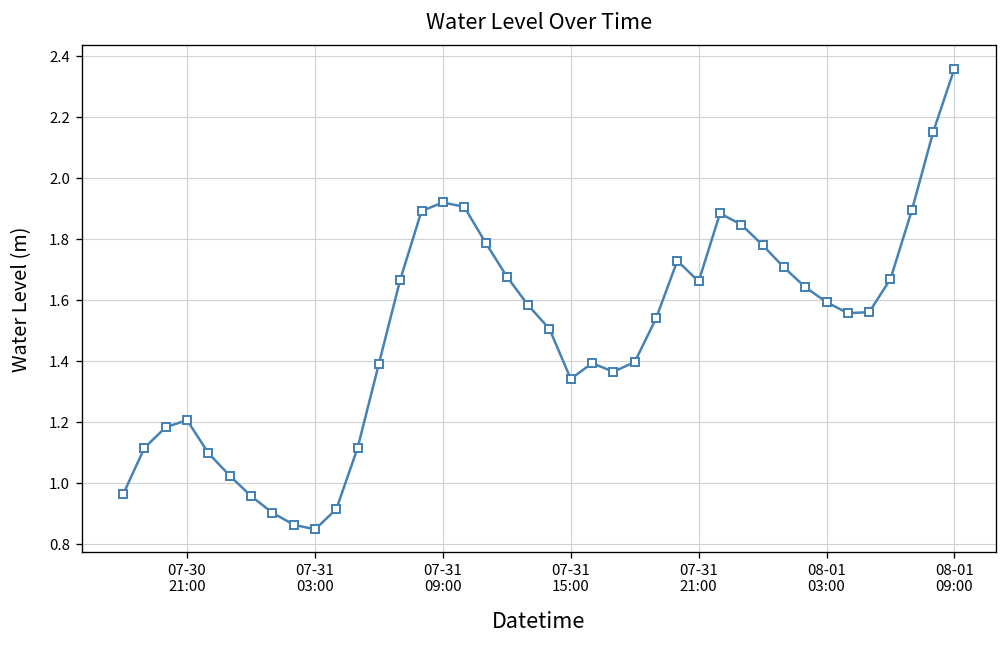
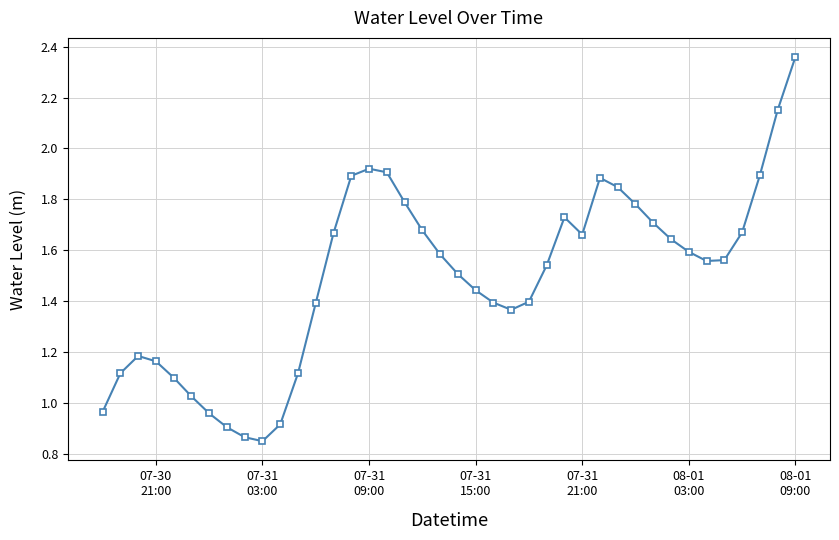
  {
-   "07-30 21:00": 1.21,
+   "07-30 21:00": 1.16,
    "07-31 03:00": 0.85,
    "07-31 09:00": 1.92,
-   "07-31 15:00": 1.34,
+   "07-31 15:00": 1.44,
    "07-31 21:00": 1.66,
    "08-01 03:00": 1.59,
    "08-01 09:00": 2.36
  }
